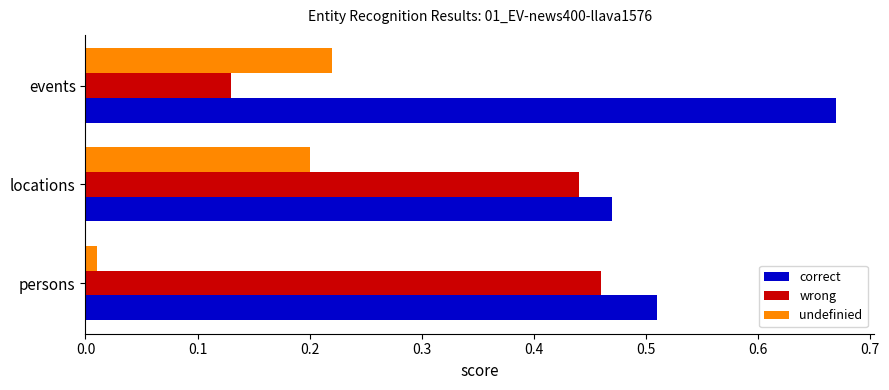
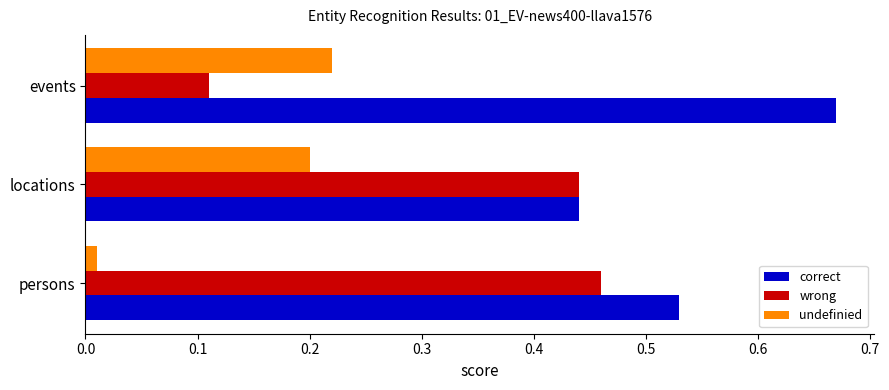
  {
    "correct": {
      "events": 0.67,
-     "locations": 0.47,
-     "persons": 0.51
+     "locations": 0.44,
+     "persons": 0.53
    },
    "wrong": {
-     "events": 0.13,
+     "events": 0.11,
      "locations": 0.44,
      "persons": 0.46
    },
    "undefinied": {
      "events": 0.22,
      "locations": 0.20,
      "persons": 0.01
    }
  }
